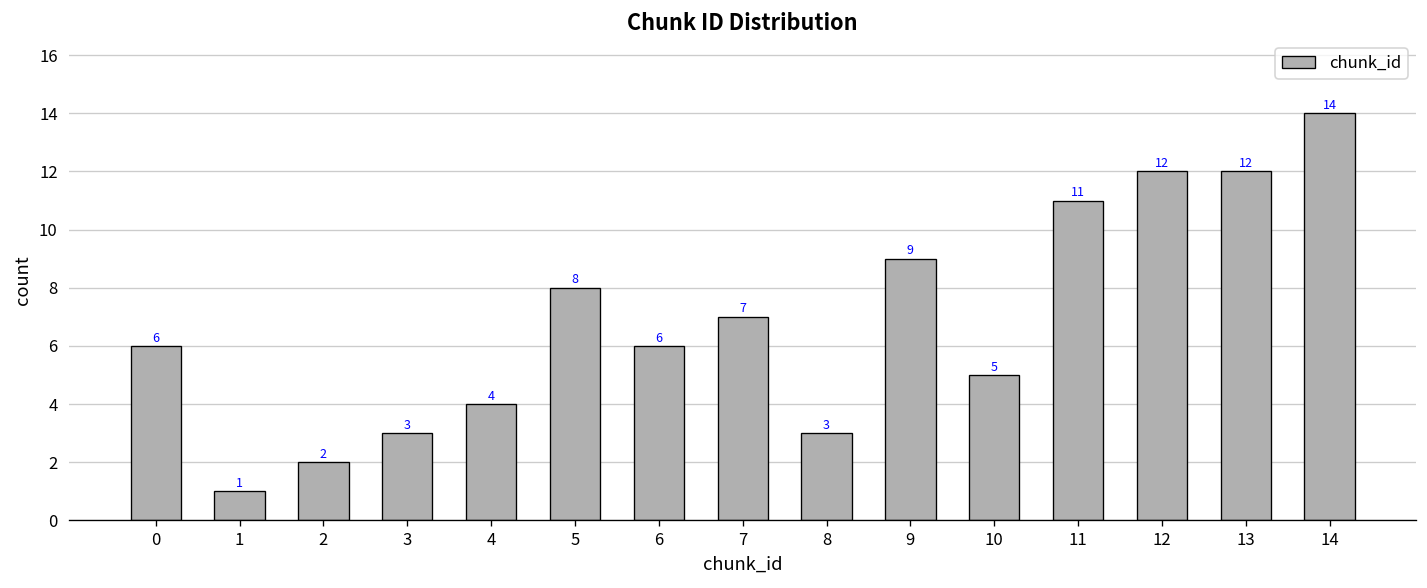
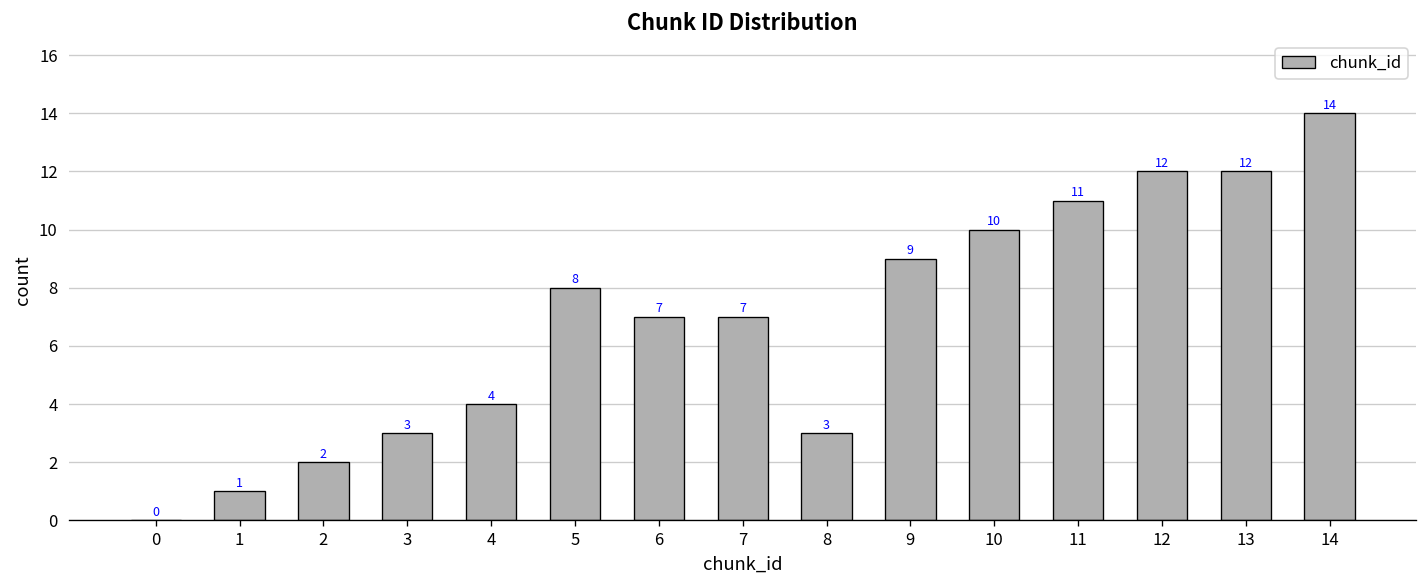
  {
-   "0": 6,
+   "0": 0,
    "1": 1,
    "2": 2,
    "3": 3,
    "4": 4,
    "5": 8,
-   "6": 6,
+   "6": 7,
    "7": 7,
    "8": 3,
    "9": 9,
-   "10": 5,
+   "10": 10,
    "11": 11,
    "12": 12,
    "13": 12,
    "14": 14
  }
